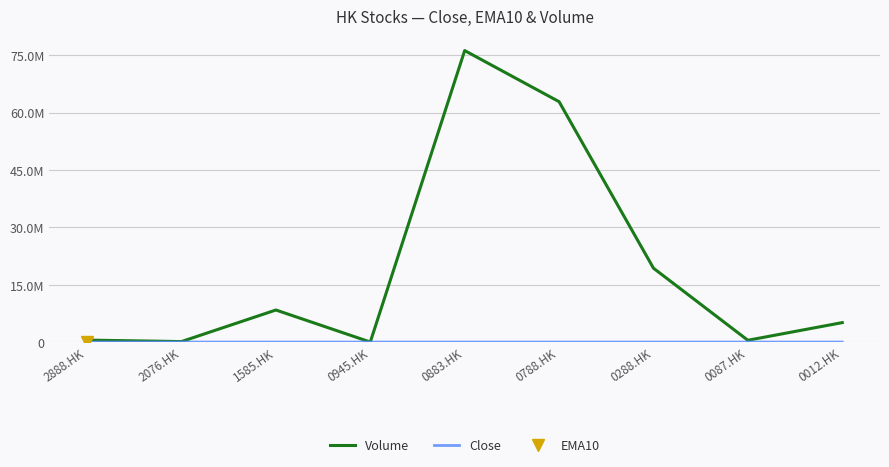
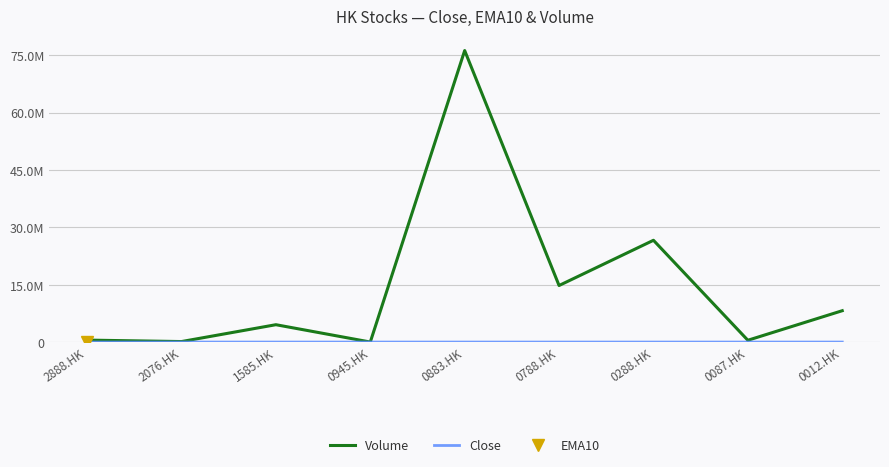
  {
    "Volume": {
-     "1585.HK": 8000000,
+     "1585.HK": 5000000,
      "0883.HK": 76000000,
-     "0788.HK": 63000000,
-     "0288.HK": 19000000,
-     "0012.HK": 5000000
+     "0788.HK": 15000000,
+     "0288.HK": 27000000,
+     "0012.HK": 8000000
    },
    "Close": {
      "1585.HK": 0,
      "0883.HK": 0,
      "0788.HK": 0,
      "0288.HK": 0,
      "0012.HK": 0
    }
  }
